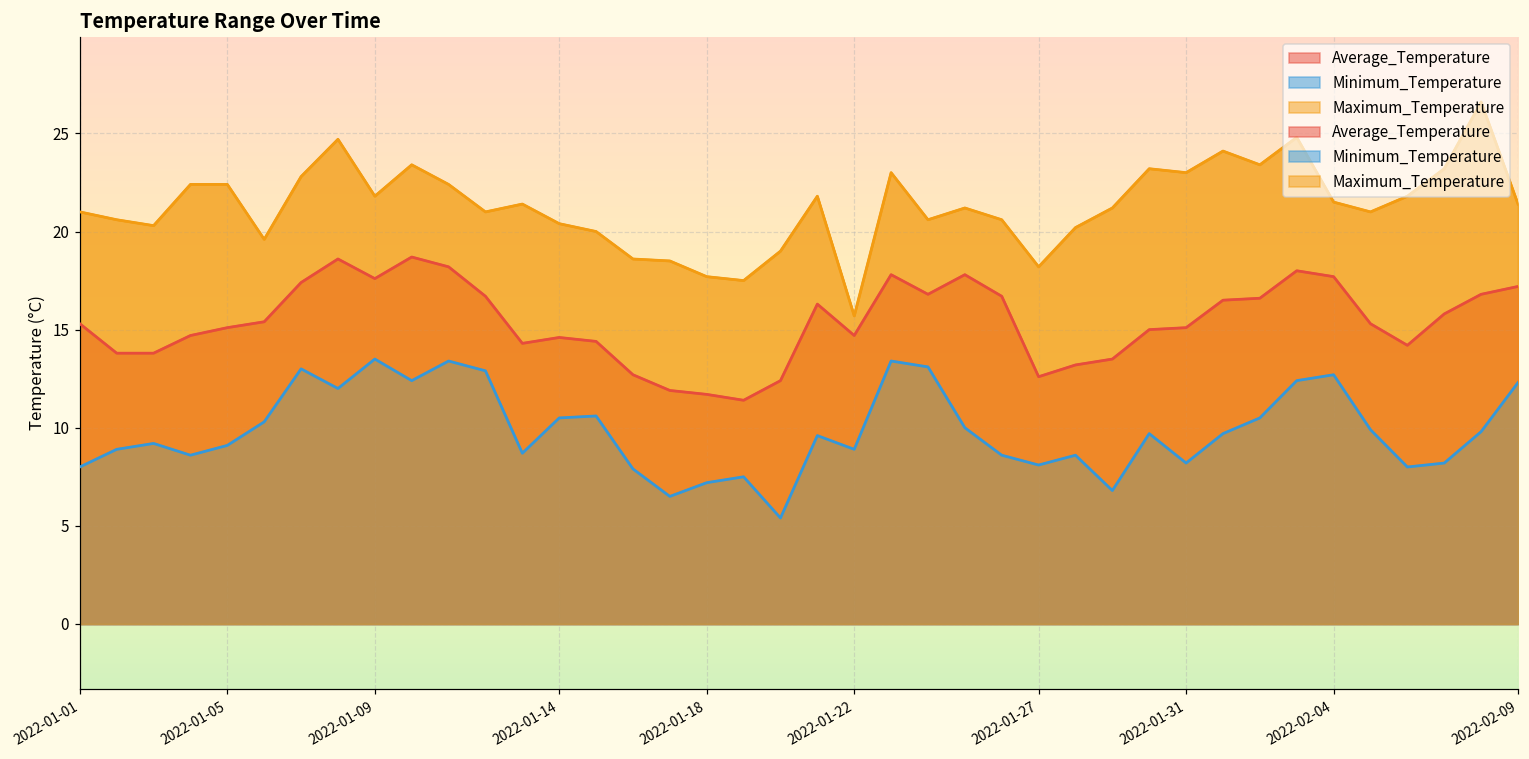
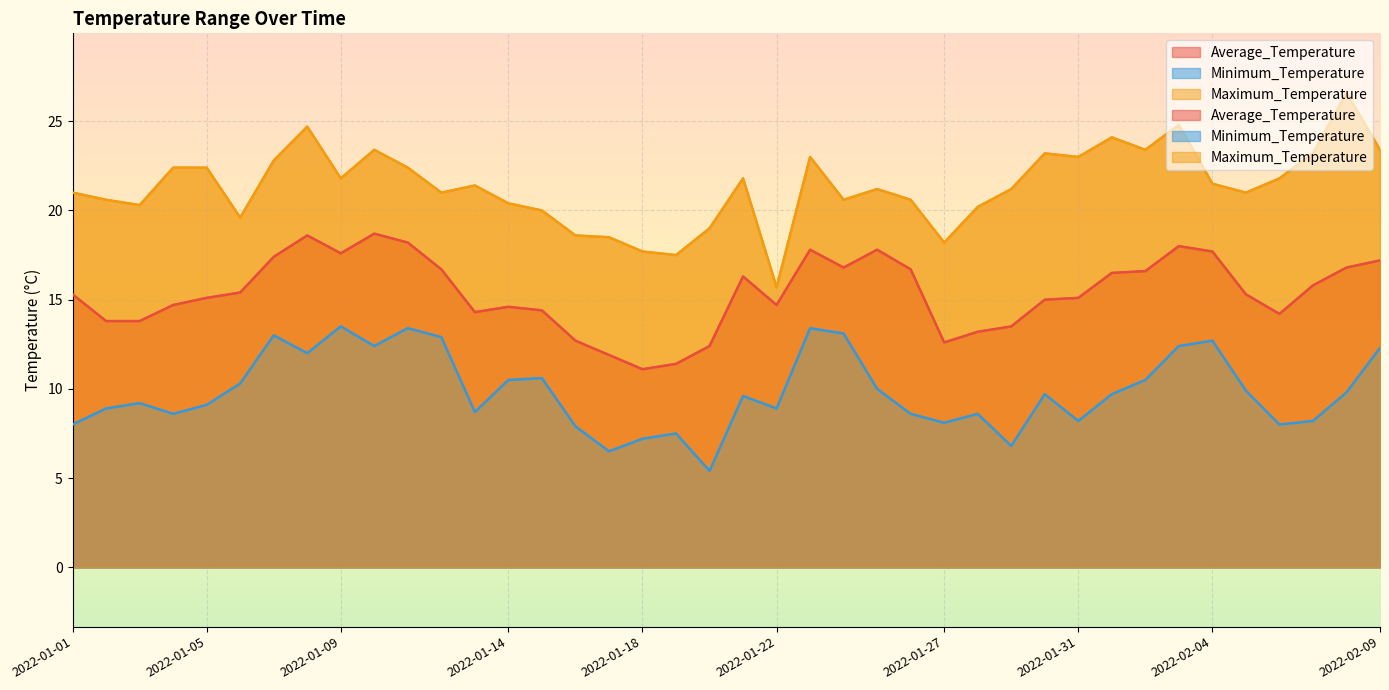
  {
    "Average_Temperature": {
      "2022-01-01": 15.3,
      "2022-01-05": 15.1,
      "2022-01-09": 17.6,
      "2022-01-14": 14.6,
-     "2022-01-18": 11.7,
+     "2022-01-18": 11.1,
      "2022-01-22": 14.7,
      "2022-01-27": 12.6,
      "2022-01-31": 15.1,
      "2022-02-04": 17.7,
      "2022-02-09": 17.2
    },
    "Minimum_Temperature": {
      "2022-01-01": 8.0,
      "2022-01-05": 9.1,
      "2022-01-09": 13.5,
      "2022-01-14": 10.5,
      "2022-01-18": 7.2,
      "2022-01-22": 8.9,
      "2022-01-27": 8.1,
      "2022-01-31": 8.2,
      "2022-02-04": 12.7,
      "2022-02-09": 12.3
    },
    "Maximum_Temperature": {
      "2022-01-01": 21.0,
      "2022-01-05": 22.4,
      "2022-01-09": 21.8,
      "2022-01-14": 20.4,
      "2022-01-18": 17.7,
      "2022-01-22": 15.7,
      "2022-01-27": 18.2,
      "2022-01-31": 23.0,
      "2022-02-04": 21.5,
-     "2022-02-09": 21.4
+     "2022-02-09": 23.4
    }
  }
